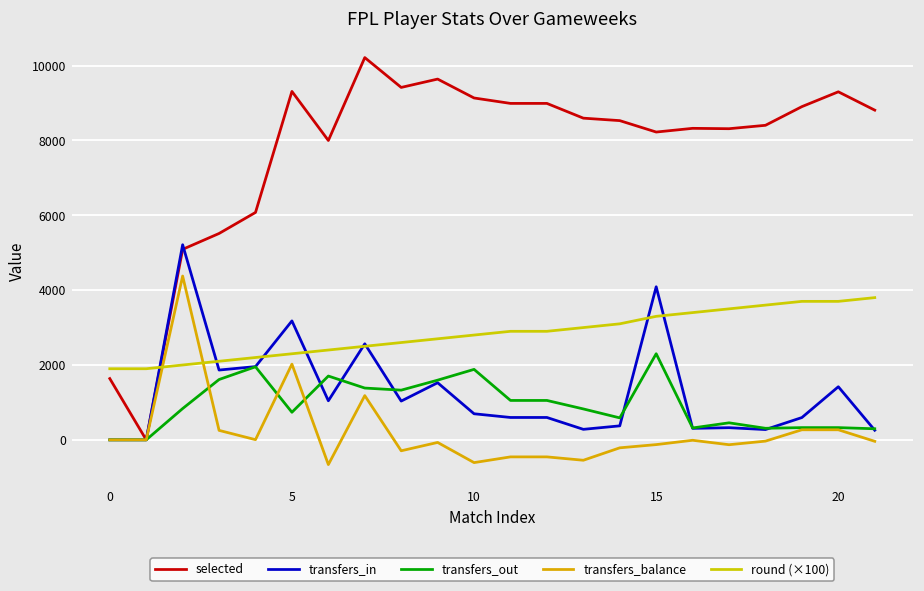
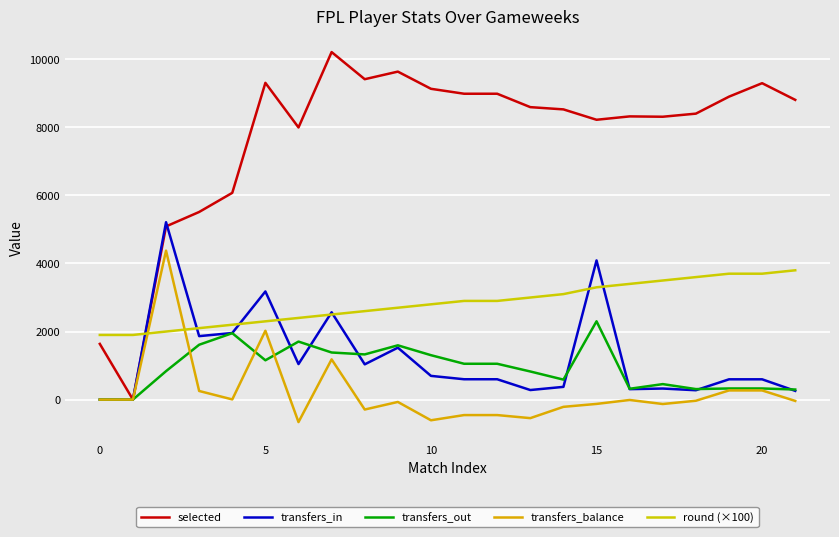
  {
    "selected": {
      "0": 1600,
      "5": 9300,
      "10": 9100,
      "15": 8200,
      "20": 9300
    },
    "transfers_in": {
      "5": 3200,
      "10": 700,
      "15": 4100,
-     "20": 1400
+     "20": 600
    },
    "transfers_out": {
-     "5": 700,
-     "10": 1900,
+     "5": 1200,
+     "10": 1300,
      "15": 2300
    }
  }
